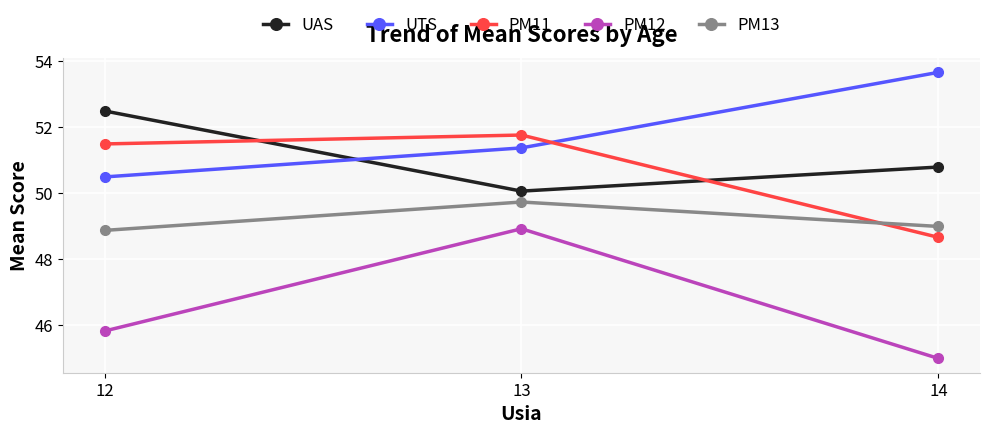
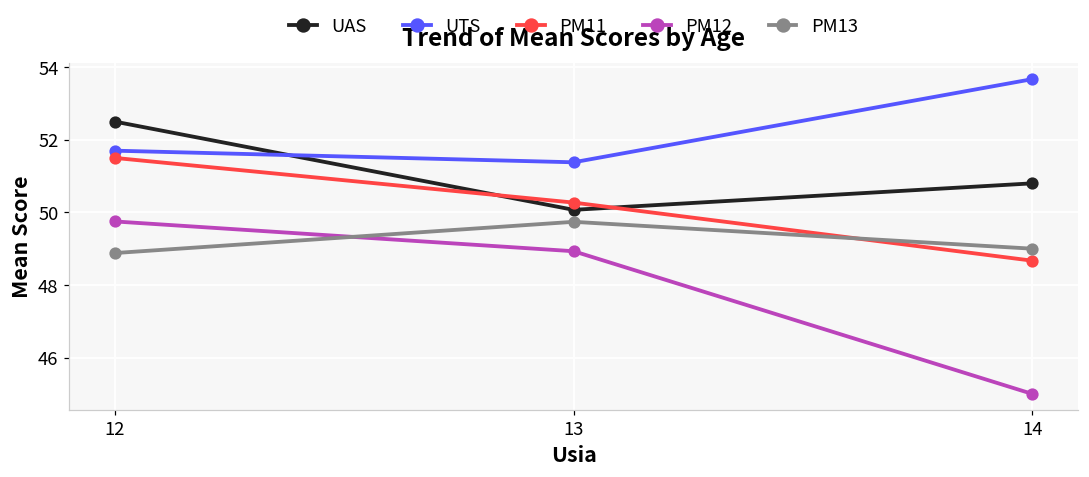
  {
    "UAS": {
      "12": 52.5,
      "13": 50.1,
      "14": 50.8
    },
    "UTS": {
-     "12": 50.5,
+     "12": 51.7,
      "13": 51.4,
      "14": 53.7
    },
    "PM11": {
      "12": 51.5,
-     "13": 51.8,
+     "13": 50.3,
      "14": 48.7
    },
    "PM12": {
-     "12": 45.8,
+     "12": 49.8,
      "13": 48.9,
      "14": 45.0
    },
    "PM13": {
      "12": 48.9,
      "13": 49.7,
      "14": 49.0
    }
  }
